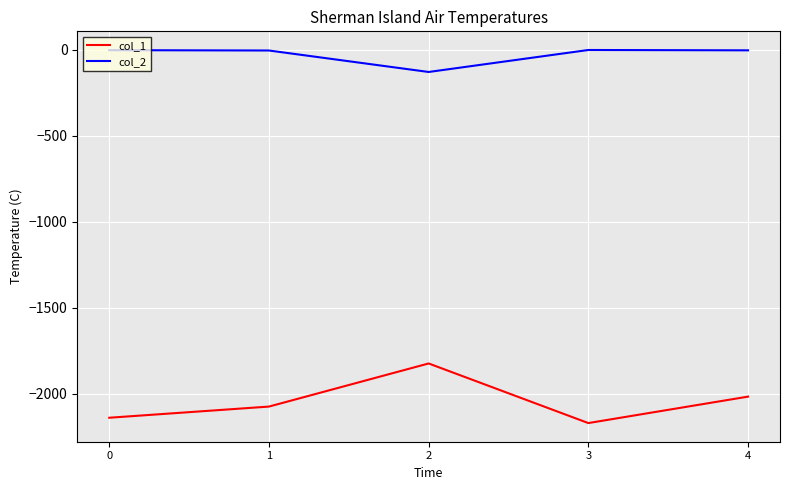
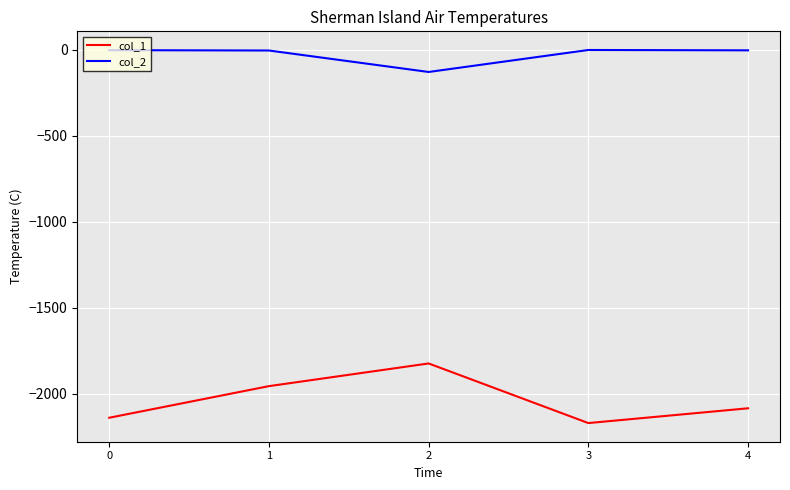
  {
    "col_1": {
      "0": -2140,
-     "1": -2080,
+     "1": -1960,
      "2": -1830,
      "3": -2170,
-     "4": -2020
+     "4": -2090
    },
    "col_2": {
      "1": 0,
      "2": -130,
      "3": 0,
      "4": 0
    }
  }
